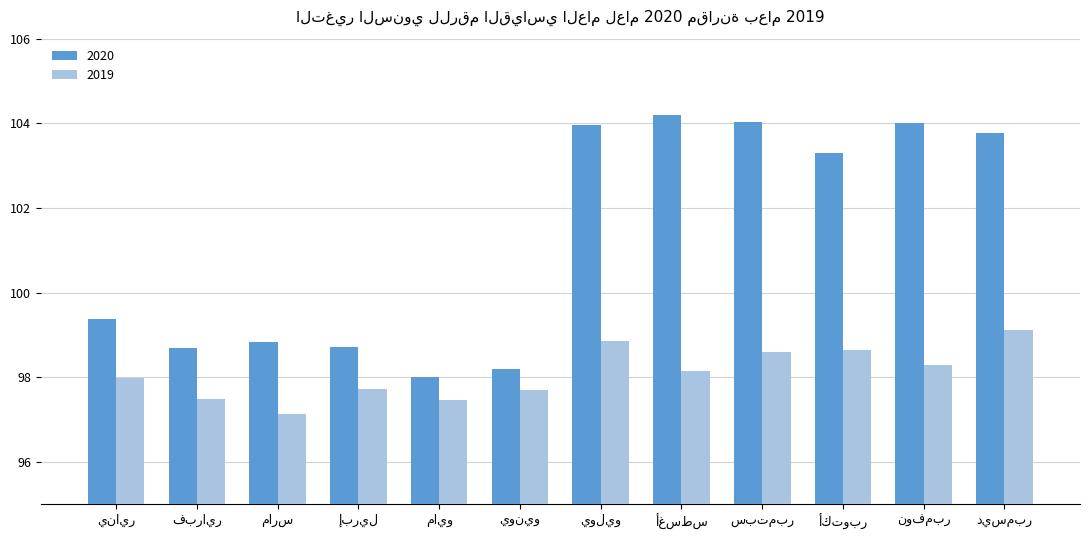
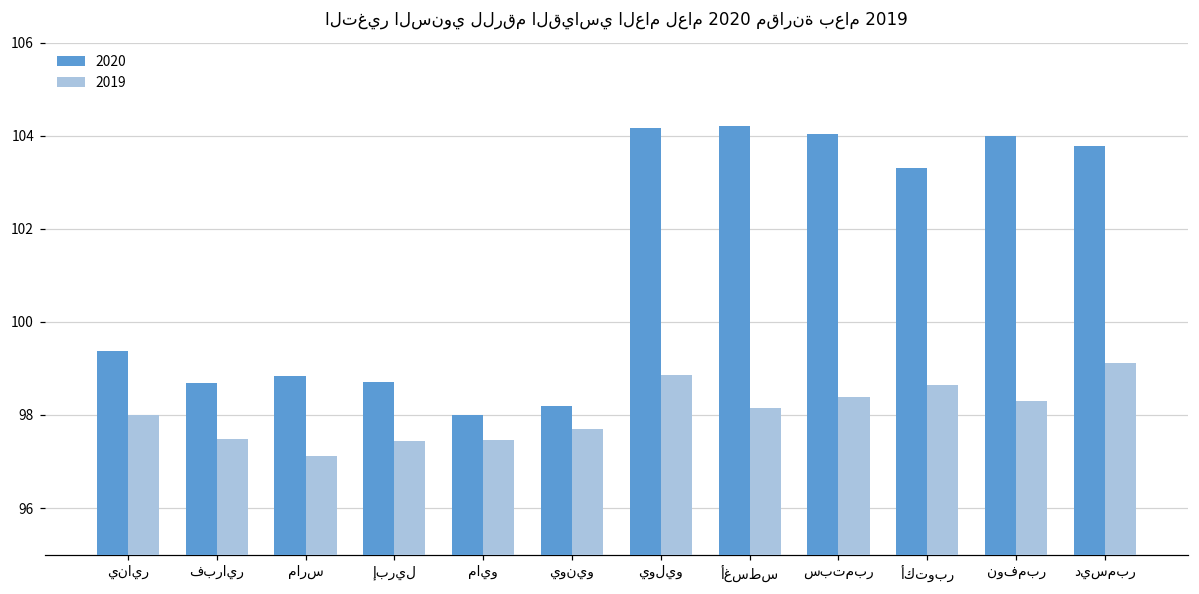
  {
    "2020": {
      "يناير": 99.4,
      "فبراير": 98.7,
      "مارس": 98.8,
      "إبريل": 98.7,
      "مايو": 98.0,
      "يونيو": 98.2,
-     "يوليو": 104.0,
+     "يوليو": 104.2,
      "أغسطس": 104.2,
      "سبتمبر": 104.0,
      "أكتوبر": 103.3,
      "نوفمبر": 104.0,
      "ديسمبر": 103.8
    },
    "2019": {
      "يناير": 98.0,
      "فبراير": 97.5,
      "مارس": 97.1,
-     "إبريل": 97.7,
+     "إبريل": 97.4,
      "مايو": 97.5,
      "يونيو": 97.7,
      "يوليو": 98.9,
      "أغسطس": 98.2,
-     "سبتمبر": 98.6,
+     "سبتمبر": 98.4,
      "أكتوبر": 98.6,
      "نوفمبر": 98.3,
      "ديسمبر": 99.1
    }
  }
